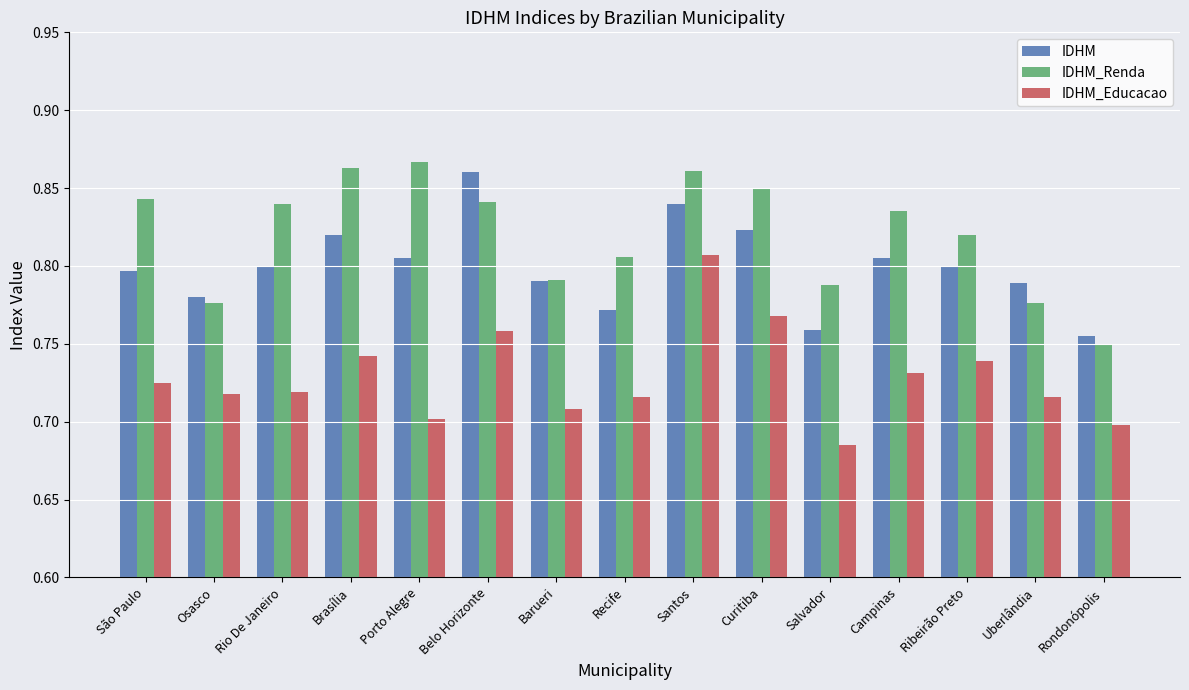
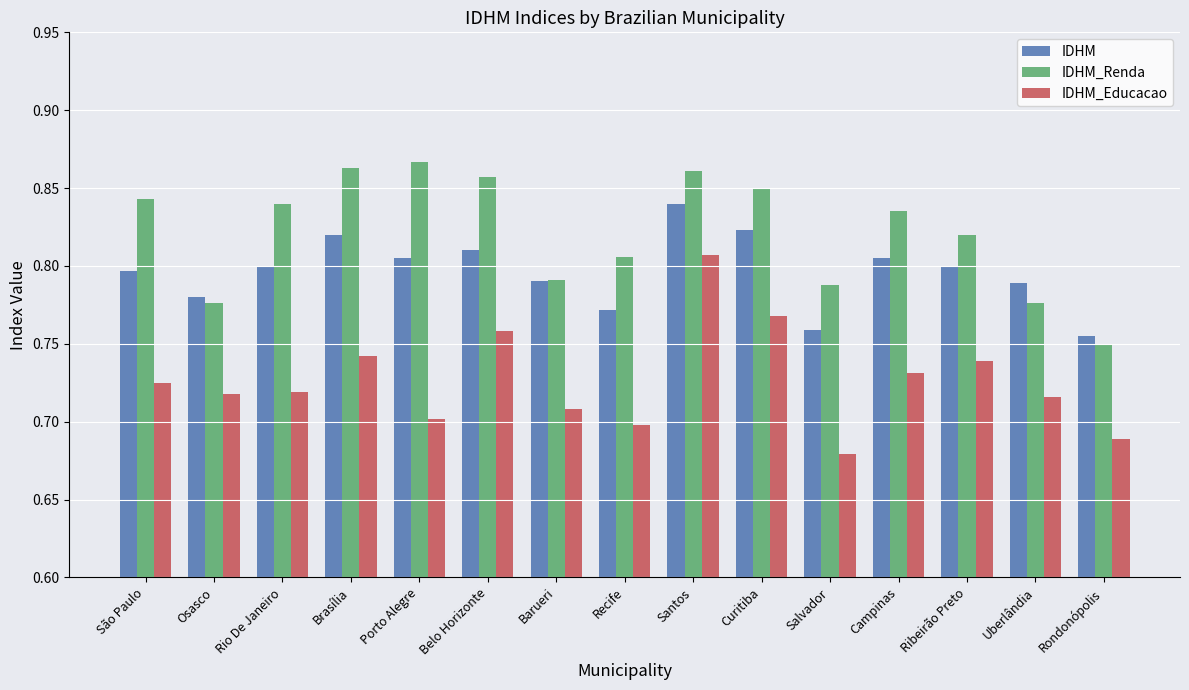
  {
    "IDHM": {
      "São Paulo": 0.797,
      "Osasco": 0.78,
      "Rio De Janeiro": 0.80,
      "Brasília": 0.82,
      "Porto Alegre": 0.805,
-     "Belo Horizonte": 0.86,
+     "Belo Horizonte": 0.81,
      "Barueri": 0.79,
      "Recife": 0.772,
      "Santos": 0.84,
      "Curitiba": 0.823,
      "Salvador": 0.76,
      "Campinas": 0.805,
      "Ribeirão Preto": 0.80,
      "Uberlândia": 0.79,
      "Rondonópolis": 0.755
    },
    "IDHM_Renda": {
      "São Paulo": 0.843,
      "Osasco": 0.776,
      "Rio De Janeiro": 0.840,
      "Brasília": 0.863,
      "Porto Alegre": 0.867,
-     "Belo Horizonte": 0.841,
+     "Belo Horizonte": 0.857,
      "Barueri": 0.791,
      "Recife": 0.806,
      "Santos": 0.861,
      "Curitiba": 0.850,
      "Salvador": 0.788,
      "Campinas": 0.835,
      "Ribeirão Preto": 0.820,
      "Uberlândia": 0.776,
      "Rondonópolis": 0.749
    },
    "IDHM_Educacao": {
      "São Paulo": 0.725,
      "Osasco": 0.718,
      "Rio De Janeiro": 0.719,
      "Brasília": 0.742,
      "Porto Alegre": 0.702,
      "Belo Horizonte": 0.758,
      "Barueri": 0.708,
-     "Recife": 0.716,
+     "Recife": 0.698,
      "Santos": 0.807,
      "Curitiba": 0.768,
-     "Salvador": 0.685,
+     "Salvador": 0.679,
      "Campinas": 0.731,
      "Ribeirão Preto": 0.739,
      "Uberlândia": 0.716,
-     "Rondonópolis": 0.698
+     "Rondonópolis": 0.689
    }
  }
